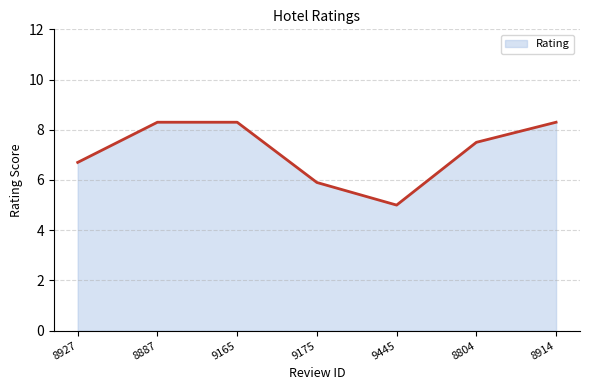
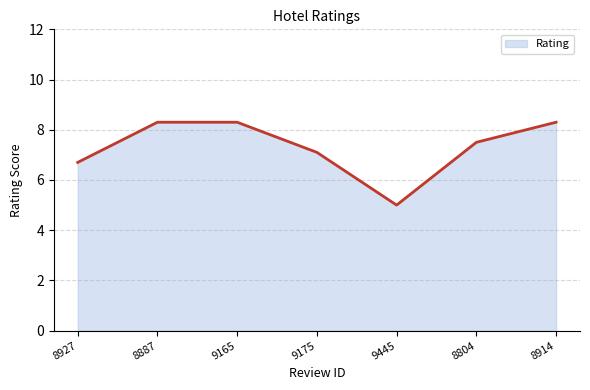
  {
    "8927": 6.7,
    "8887": 8.3,
    "9165": 8.3,
-   "9175": 5.9,
+   "9175": 7.1,
    "9445": 5.0,
    "8804": 7.5,
    "8914": 8.3
  }
